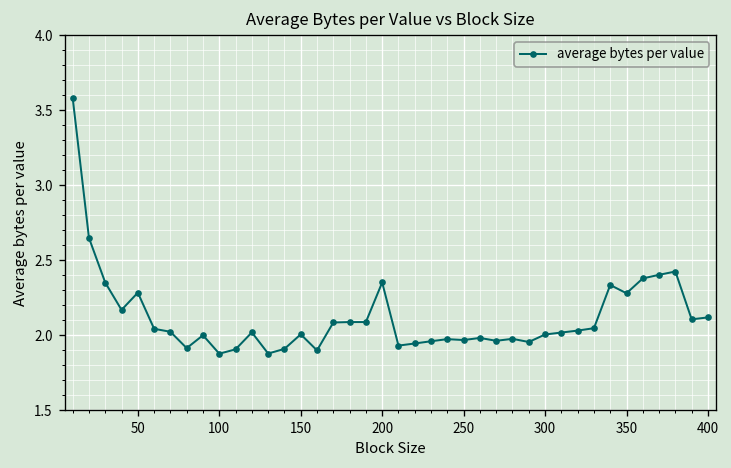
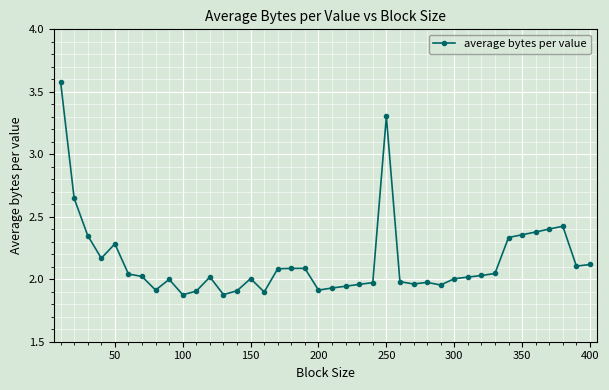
  {
    "50": 2.28,
    "100": 1.88,
    "150": 2.01,
-   "200": 2.35,
-   "250": 1.97,
+   "200": 1.91,
+   "250": 3.30,
    "300": 2.00,
-   "350": 2.28,
+   "350": 2.36,
    "400": 2.12
  }
